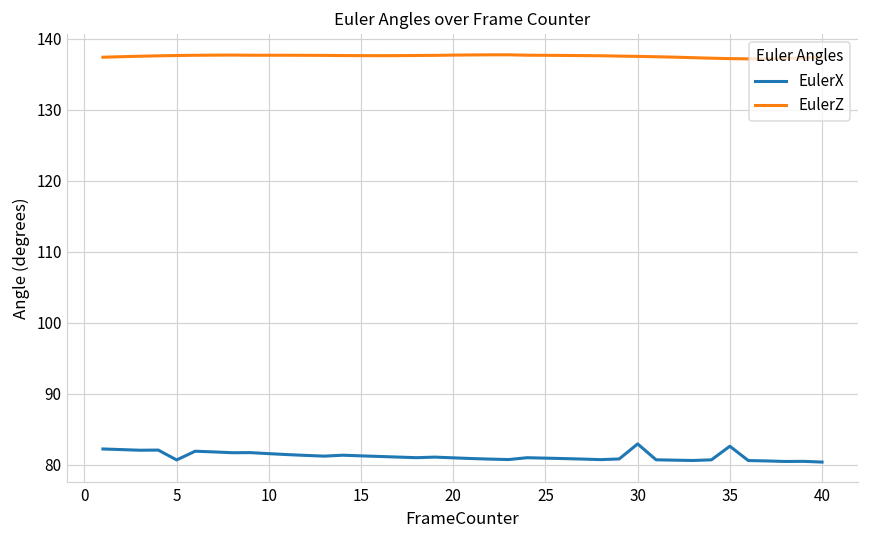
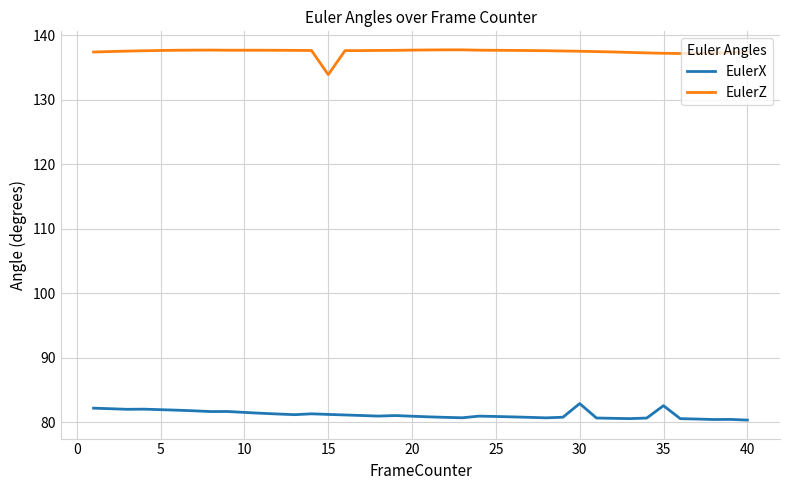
  {
    "EulerX": {
-     "5": 81,
+     "5": 82,
      "10": 82,
      "15": 81,
      "20": 81,
      "25": 81,
      "30": 83,
      "35": 83,
      "40": 80
    },
    "EulerZ": {
      "5": 138,
      "10": 138,
-     "15": 138,
+     "15": 134,
      "20": 138,
      "25": 138,
      "30": 137,
      "35": 137
    }
  }
